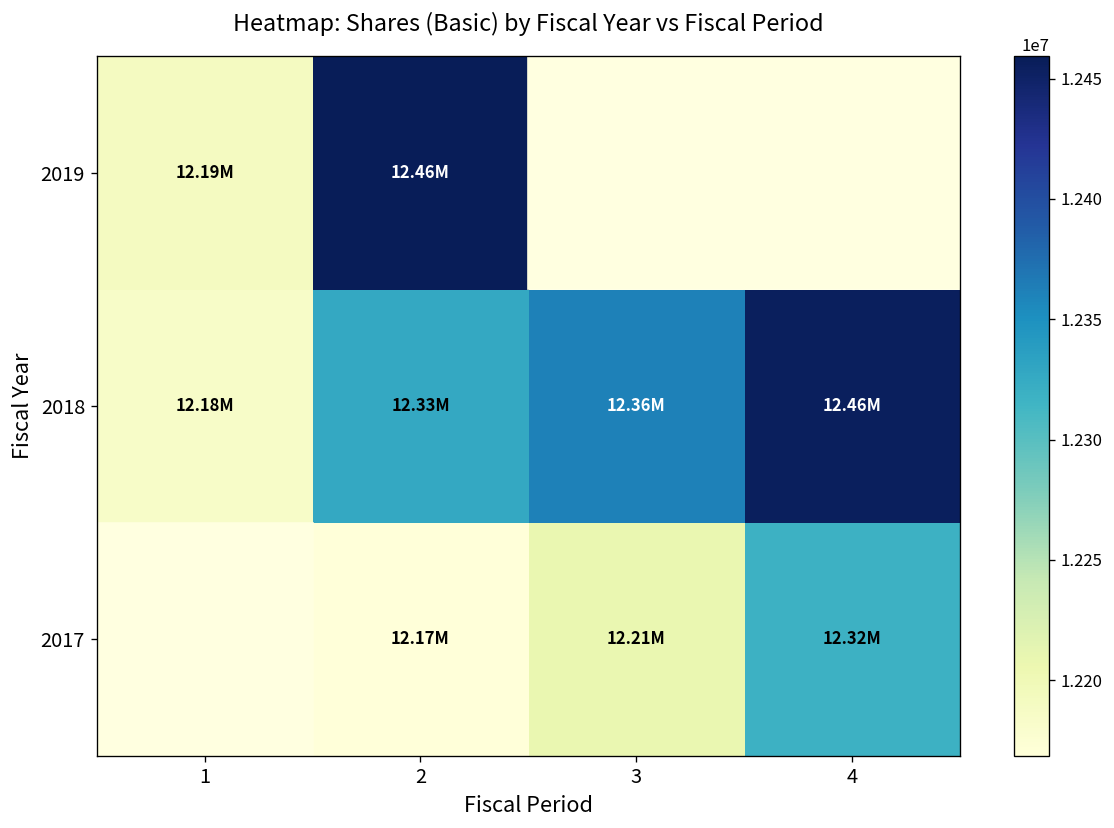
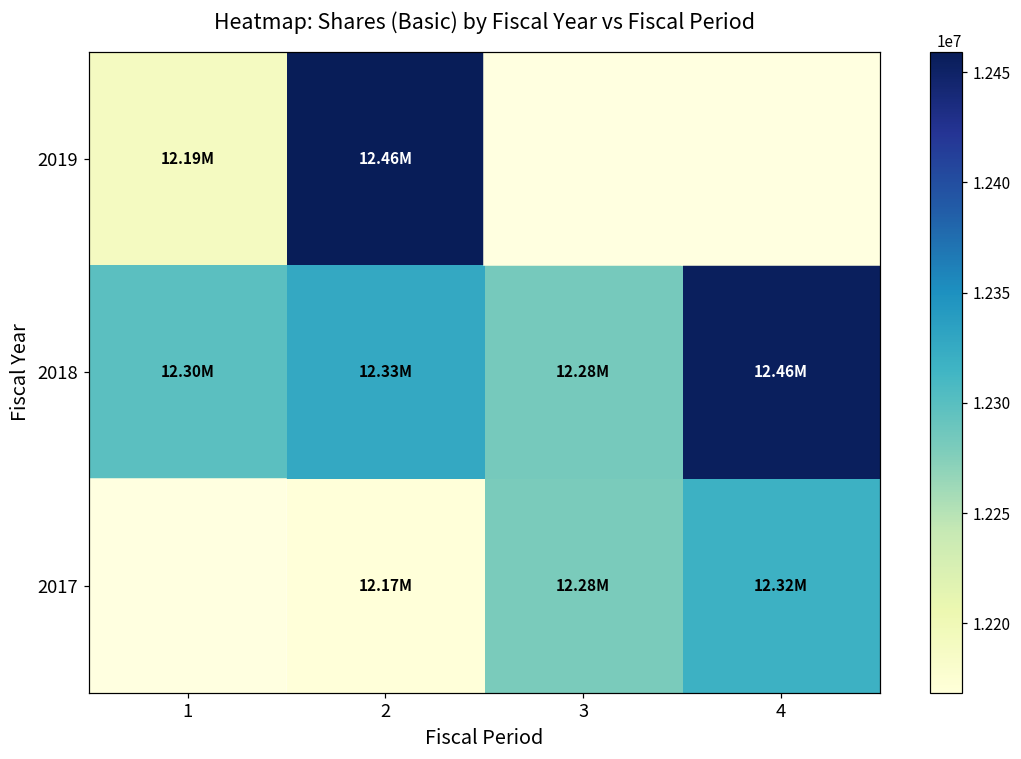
  {
    "2019": {
      "1": "12.19M",
      "2": "12.46M"
    },
    "2018": {
-     "1": "12.18M",
+     "1": "12.30M",
      "2": "12.33M",
-     "3": "12.36M",
+     "3": "12.28M",
      "4": "12.46M"
    },
    "2017": {
      "2": "12.17M",
-     "3": "12.21M",
+     "3": "12.28M",
      "4": "12.32M"
    }
  }
